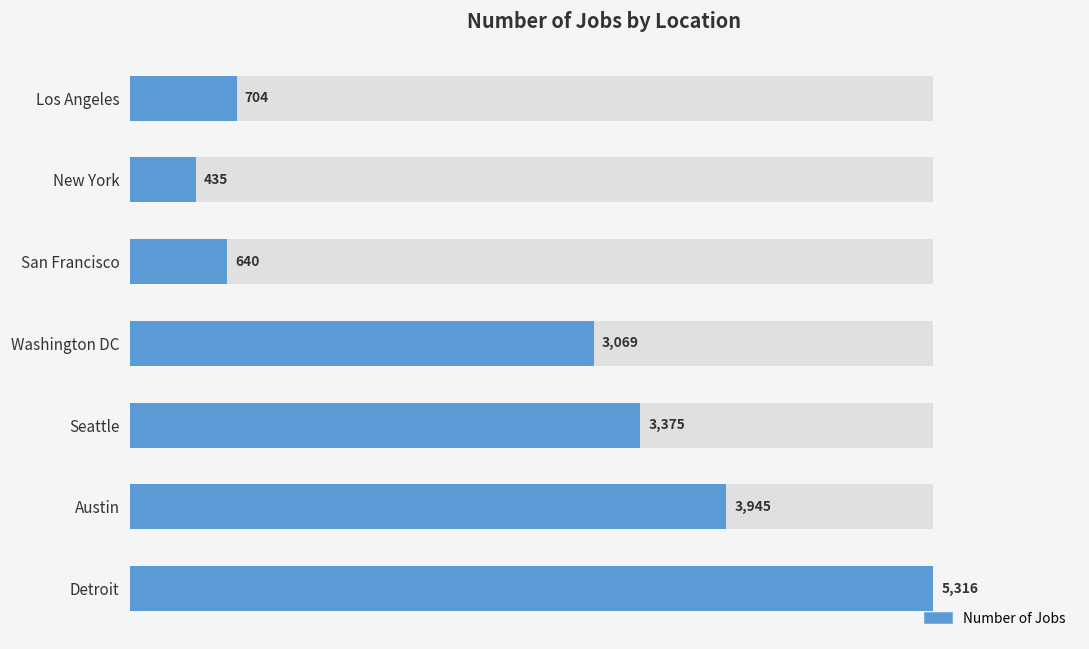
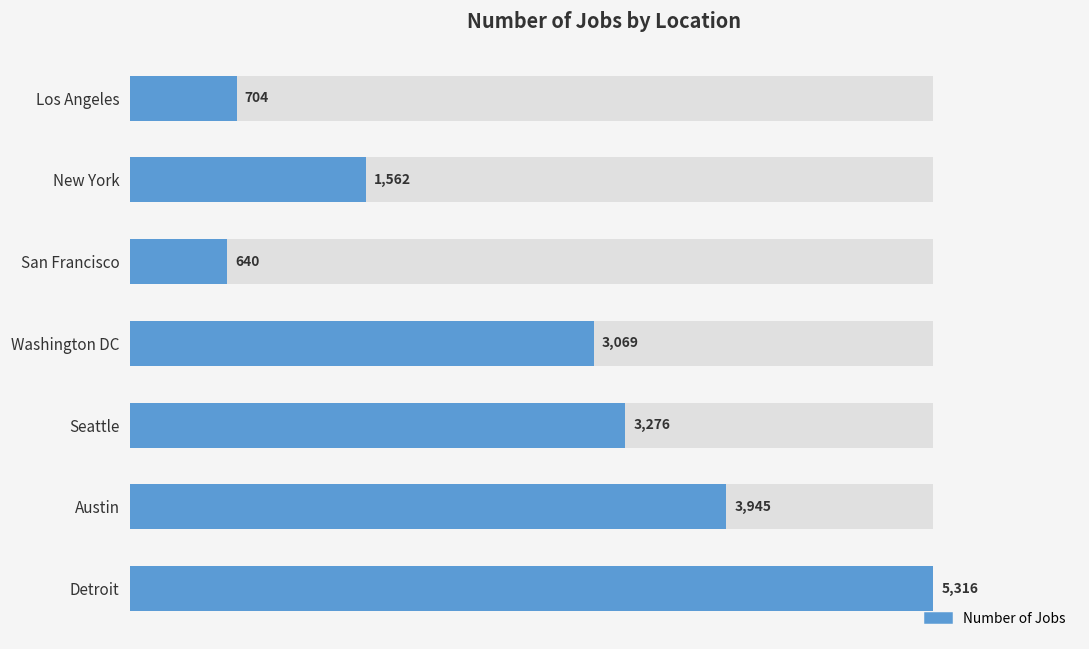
  {
    "Number of Jobs": {
-     "New York": "435",
-     "Seattle": "3,375",
+     "New York": "1,562",
+     "Seattle": "3,276",
      "Detroit": "5,316"
    }
  }
